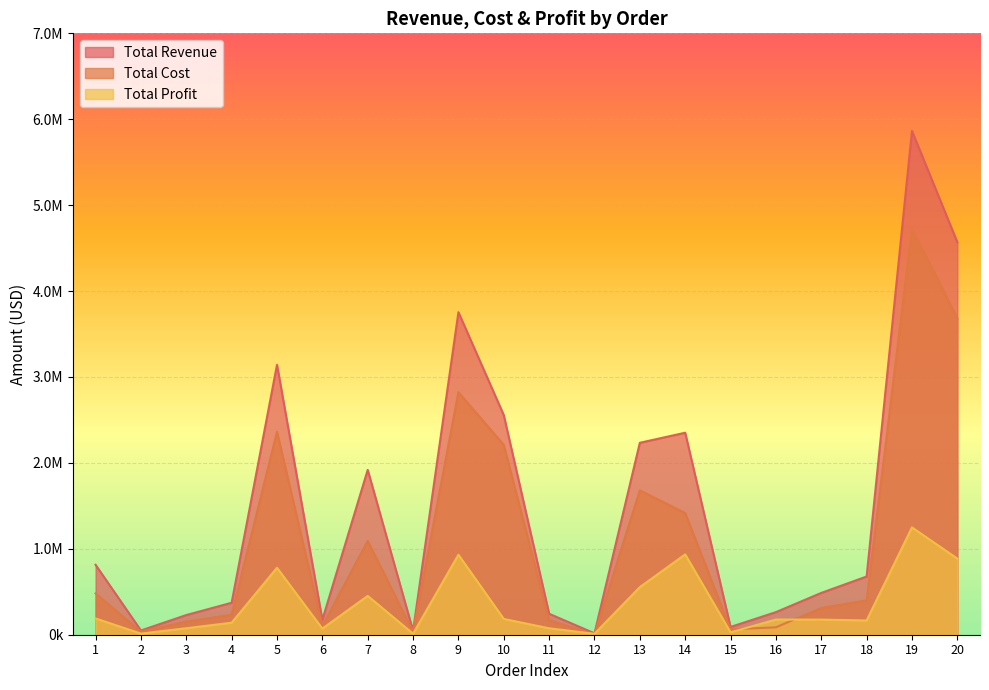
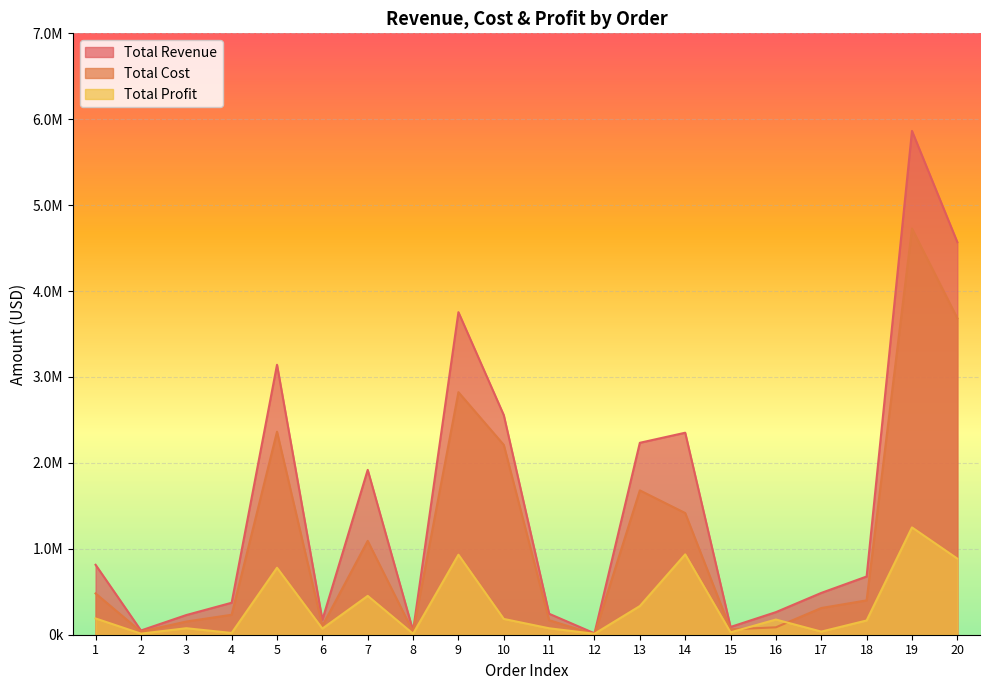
  {
    "Total Profit": {
      "1": 200000,
      "3": 100000,
-     "4": 100000,
+     "4": 0,
      "5": 800000,
      "6": 100000,
      "7": 500000,
      "9": 900000,
      "10": 200000,
      "11": 100000,
-     "13": 600000,
+     "13": 300000,
      "14": 900000,
      "15": 0,
      "16": 200000,
-     "17": 200000,
+     "17": 0,
      "18": 200000,
      "19": 1200000,
      "20": 900000
    }
  }
